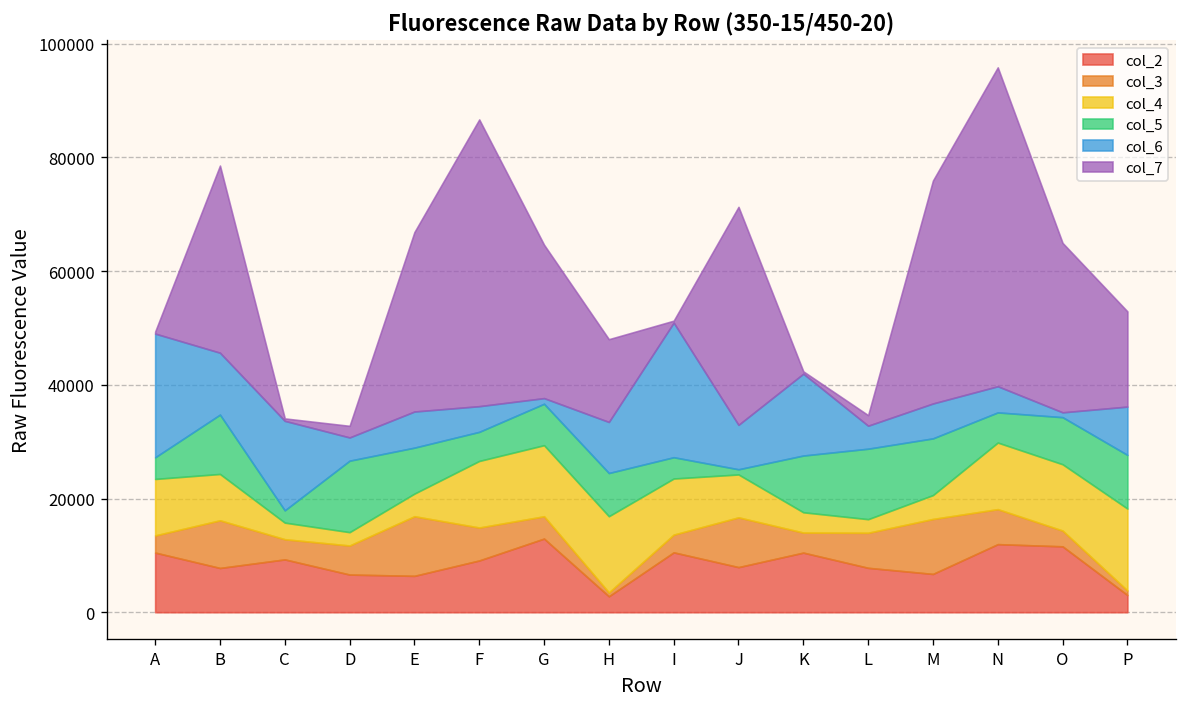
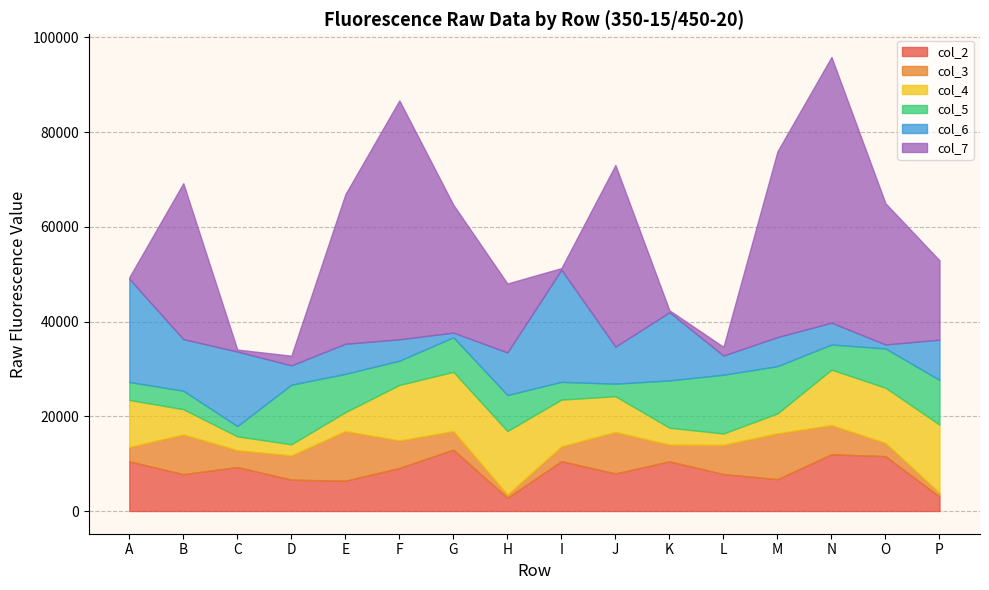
  {
    "col_4": {
      "A": 10000,
-     "B": 8000,
+     "B": 5000,
      "C": 3000,
      "D": 2000,
      "E": 4000,
      "F": 12000,
      "G": 13000,
      "H": 13000,
      "I": 10000,
      "J": 8000,
      "K": 4000,
      "L": 2000,
      "M": 4000,
      "N": 12000,
      "O": 12000,
      "P": 14000
    },
    "col_5": {
      "A": 4000,
-     "B": 10000,
+     "B": 4000,
      "C": 2000,
      "D": 13000,
      "E": 8000,
      "F": 5000,
      "G": 7000,
      "H": 8000,
      "I": 4000,
-     "J": 1000,
+     "J": 3000,
      "K": 10000,
      "L": 12000,
      "M": 10000,
      "N": 5000,
      "O": 8000,
      "P": 9000
    },
    "col_6": {
      "B": 11000,
      "D": 4000,
      "E": 6000,
      "F": 5000,
      "G": 1000,
      "H": 9000,
      "J": 8000,
      "L": 4000,
      "M": 6000,
      "N": 5000,
      "O": 1000,
      "P": 8000
    },
    "col_7": {
      "B": 33000,
      "D": 2000,
      "E": 32000,
      "F": 50000,
      "G": 27000,
      "H": 15000,
      "J": 38000,
      "L": 2000,
      "M": 39000,
      "N": 56000,
      "O": 30000,
      "P": 17000
    }
  }
